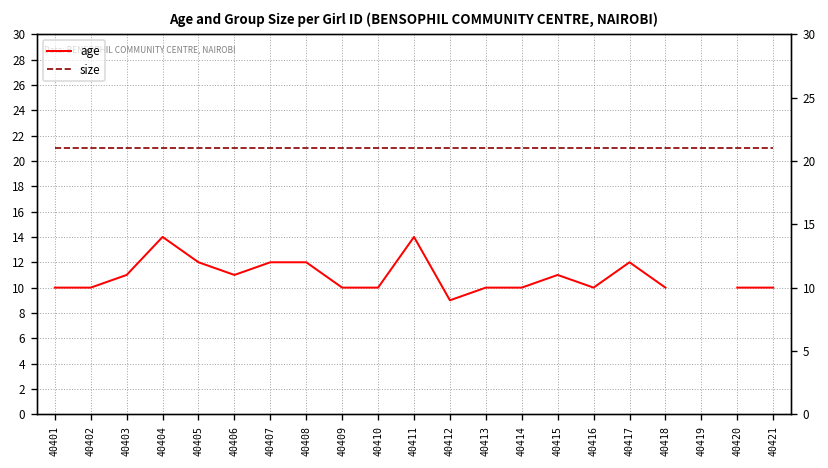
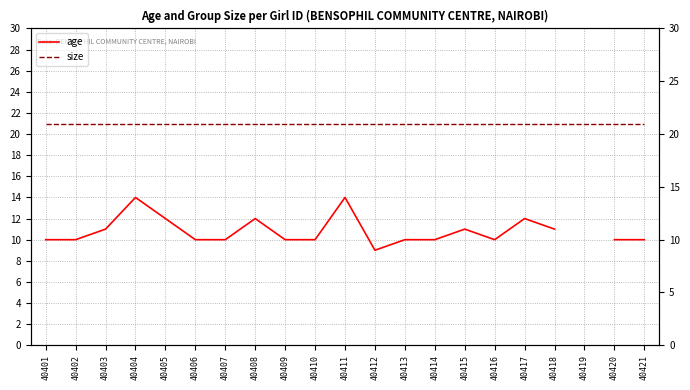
  {
    "age": {
      "40401": 10,
      "40402": 10,
      "40403": 11,
      "40404": 14,
      "40405": 12,
-     "40406": 11,
-     "40407": 12,
+     "40406": 10,
+     "40407": 10,
      "40408": 12,
      "40409": 10,
      "40410": 10,
      "40411": 14,
      "40412": 9,
      "40413": 10,
      "40414": 10,
      "40415": 11,
      "40416": 10,
      "40417": 12,
-     "40418": 10,
+     "40418": 11,
      "40420": 10,
      "40421": 10
    },
    "size": {
      "40401": 21,
      "40402": 21,
      "40403": 21,
      "40404": 21,
      "40405": 21,
      "40406": 21,
      "40407": 21,
      "40408": 21,
      "40409": 21,
      "40410": 21,
      "40411": 21,
      "40412": 21,
      "40413": 21,
      "40414": 21,
      "40415": 21,
      "40416": 21,
      "40417": 21,
      "40418": 21,
      "40419": 21,
      "40420": 21,
      "40421": 21
    }
  }
